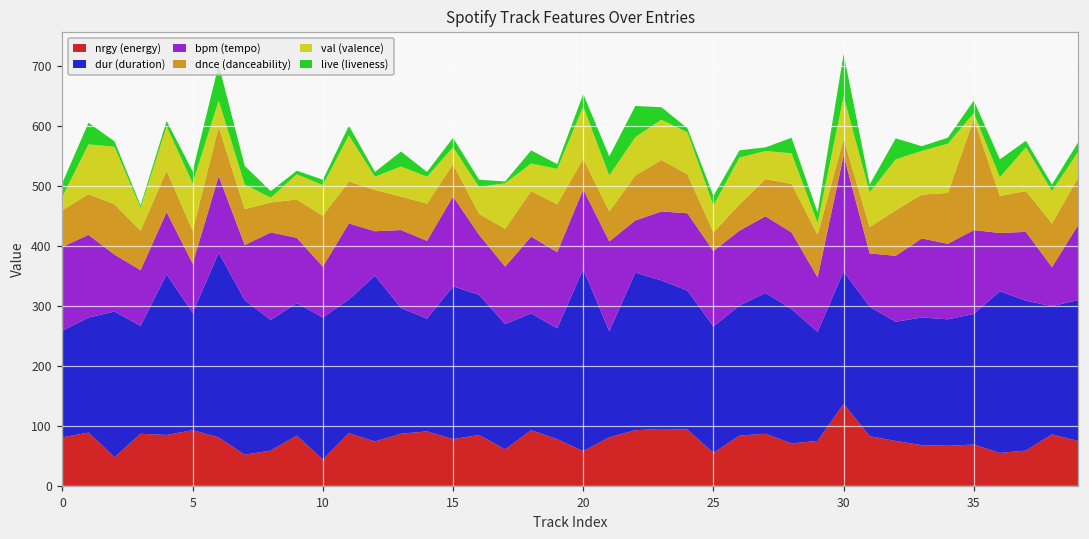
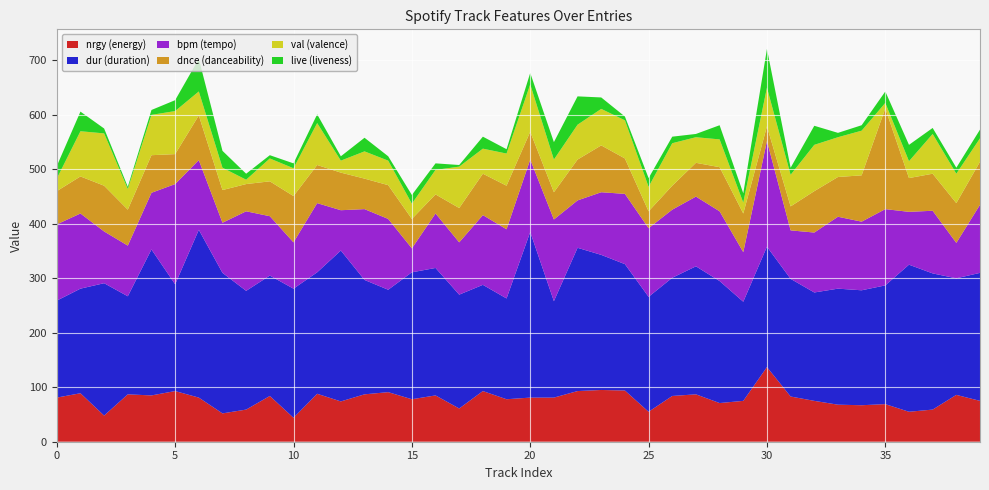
  {
    "nrgy (energy)": {
      "0": 80,
      "5": 90,
      "10": 40,
      "15": 80,
-     "20": 60,
+     "20": 80,
      "25": 60,
      "30": 140,
      "35": 70
    },
    "dur (duration)": {
      "0": 180,
      "5": 200,
      "10": 240,
-     "15": 260,
+     "15": 230,
      "20": 300,
      "25": 210,
      "30": 220,
      "35": 220
    },
    "bpm (tempo)": {
      "0": 140,
-     "5": 80,
+     "5": 180,
      "10": 90,
-     "15": 150,
+     "15": 40,
      "20": 130,
      "25": 130,
      "30": 190,
      "35": 140
    },
    "dnce (danceability)": {
      "0": 60,
      "5": 60,
      "10": 90,
      "15": 50,
      "20": 50,
      "25": 30,
      "30": 30,
      "35": 190
    },
    "val (valence)": {
      "0": 20,
      "5": 80,
      "10": 50,
      "15": 30,
      "20": 90,
      "25": 50,
      "30": 70,
      "35": 10
    },
    "live (liveness)": {
      "0": 20,
      "5": 20,
      "10": 10,
      "15": 20,
      "20": 20,
      "25": 20,
      "30": 70,
      "35": 20
    }
  }
